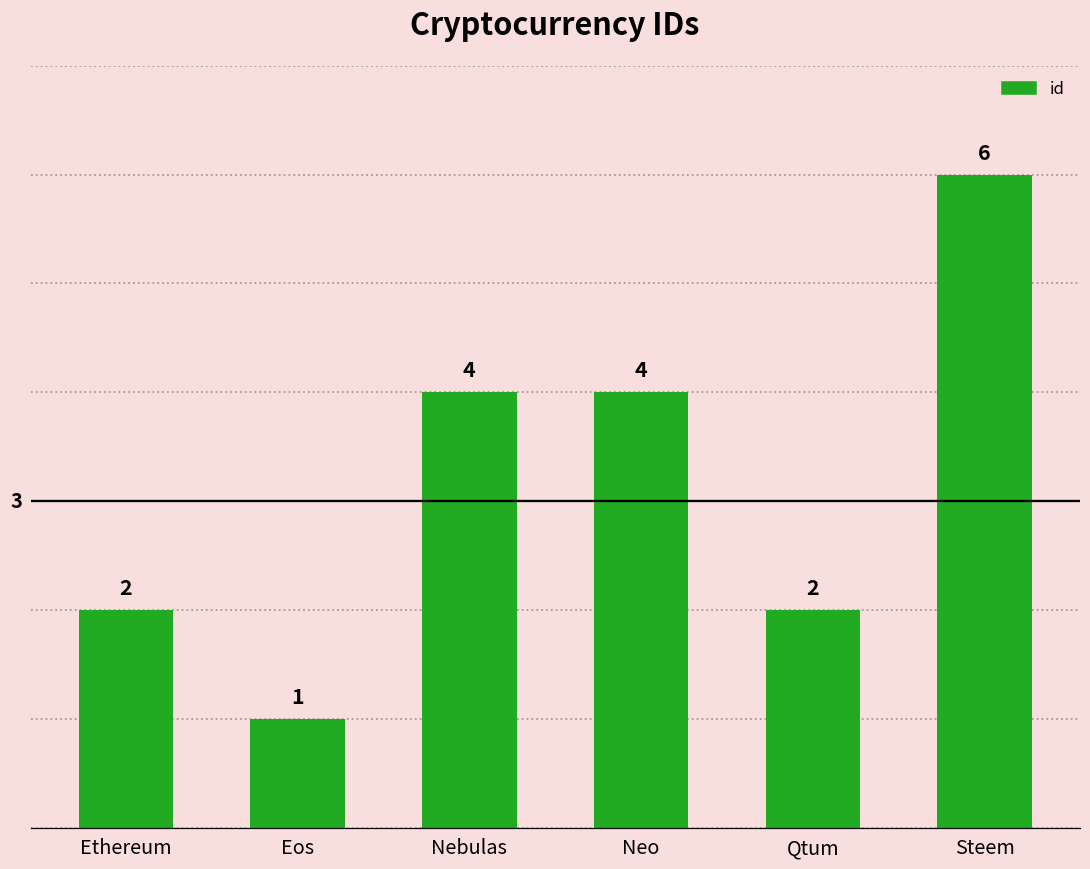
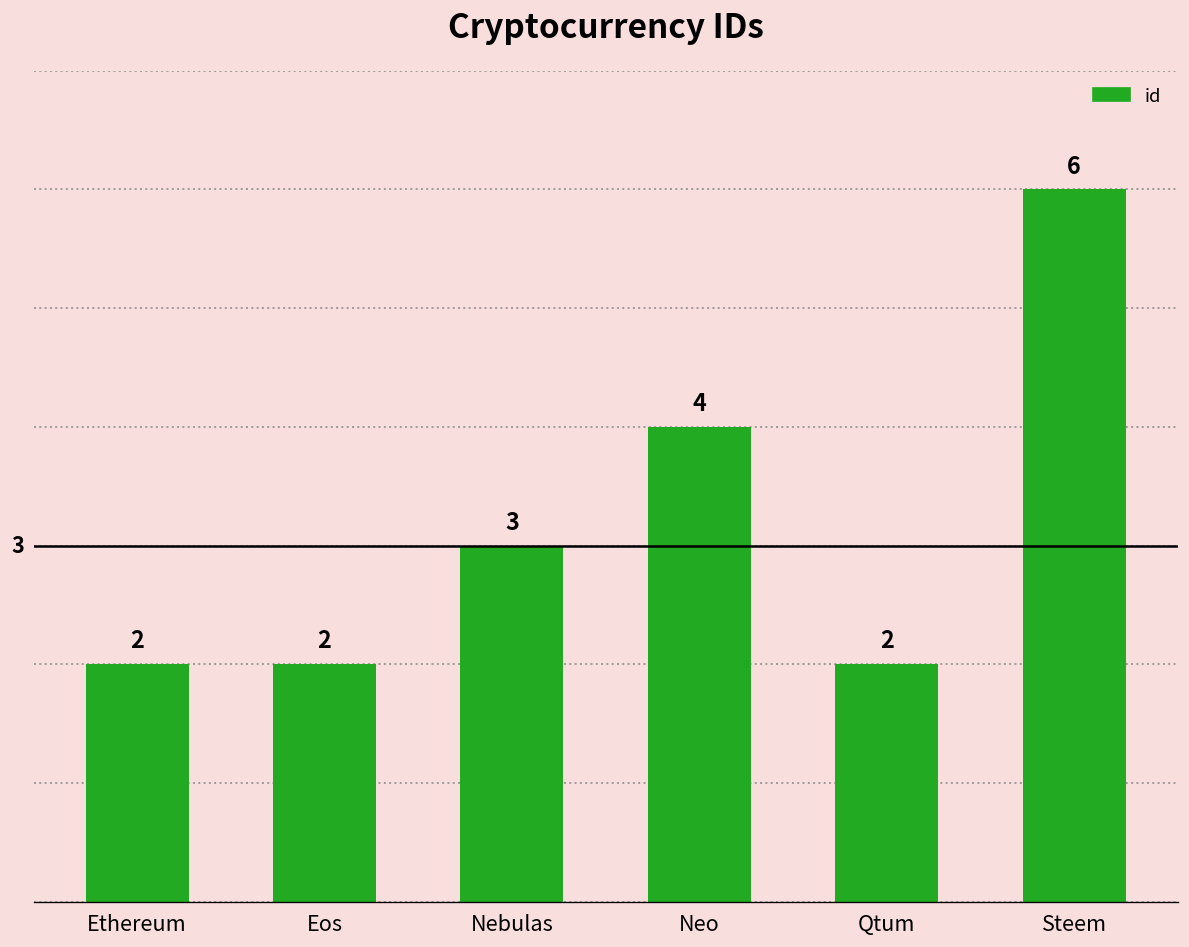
  {
    "Ethereum": 2,
-   "Eos": 1,
-   "Nebulas": 4,
+   "Eos": 2,
+   "Nebulas": 3,
    "Neo": 4,
    "Qtum": 2,
    "Steem": 6
  }
